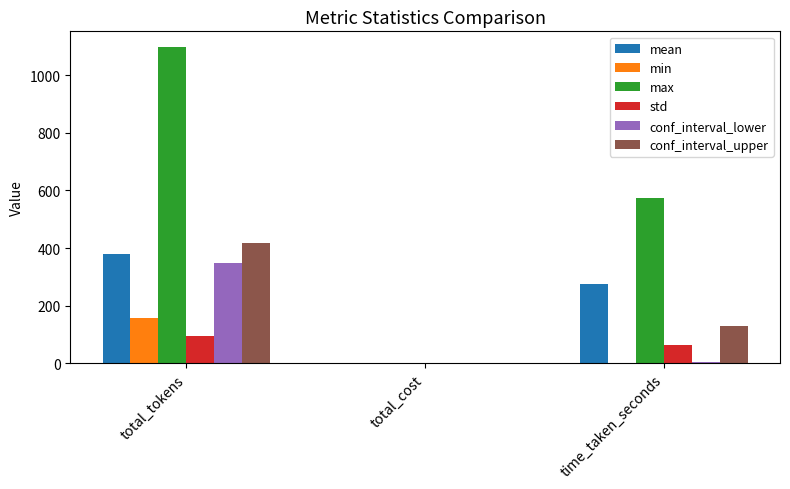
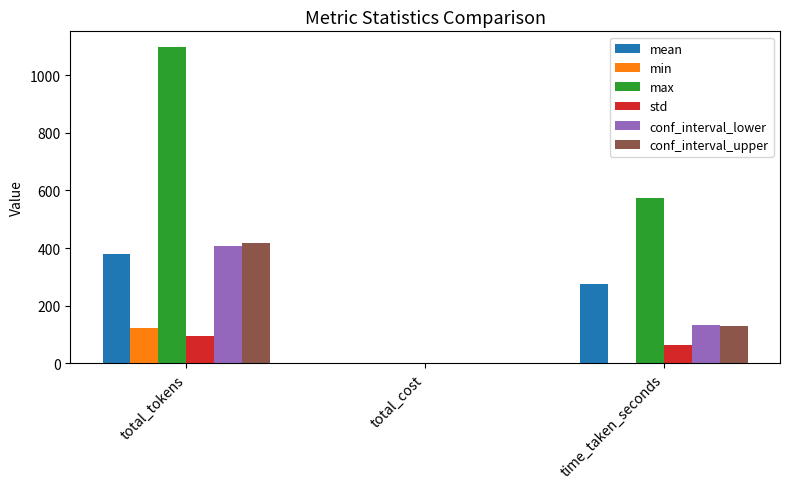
  {
    "mean": {
      "total_tokens": 380,
      "time_taken_seconds": 280
    },
    "min": {
-     "total_tokens": 160
+     "total_tokens": 120
    },
    "max": {
      "total_tokens": 1100,
      "time_taken_seconds": 570
    },
    "std": {
      "total_tokens": 100,
      "time_taken_seconds": 60
    },
    "conf_interval_lower": {
-     "total_tokens": 350,
-     "time_taken_seconds": 0
+     "total_tokens": 410,
+     "time_taken_seconds": 130
    },
    "conf_interval_upper": {
      "total_tokens": 420,
      "time_taken_seconds": 130
    }
  }
